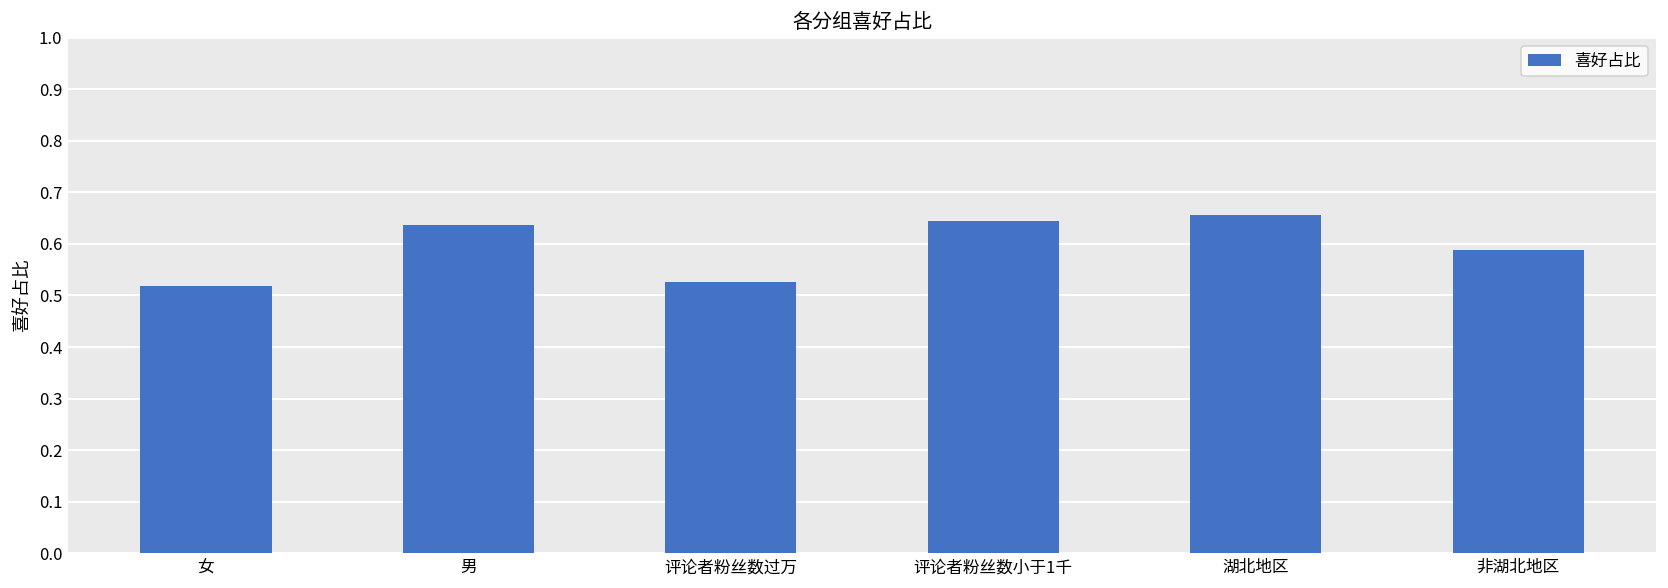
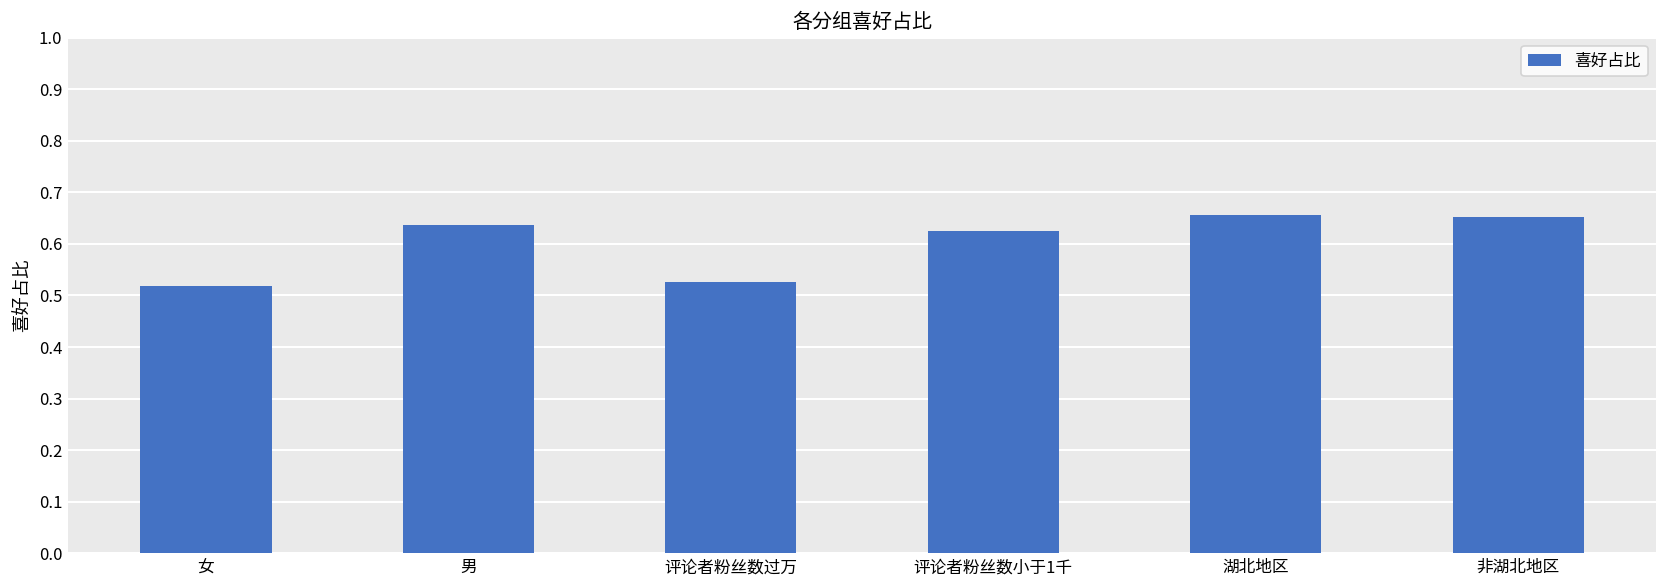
  {
    "女": 0.52,
    "男": 0.64,
    "评论者粉丝数过万": 0.53,
-   "评论者粉丝数小于1千": 0.64,
+   "评论者粉丝数小于1千": 0.62,
    "湖北地区": 0.66,
-   "非湖北地区": 0.59
+   "非湖北地区": 0.65
  }
